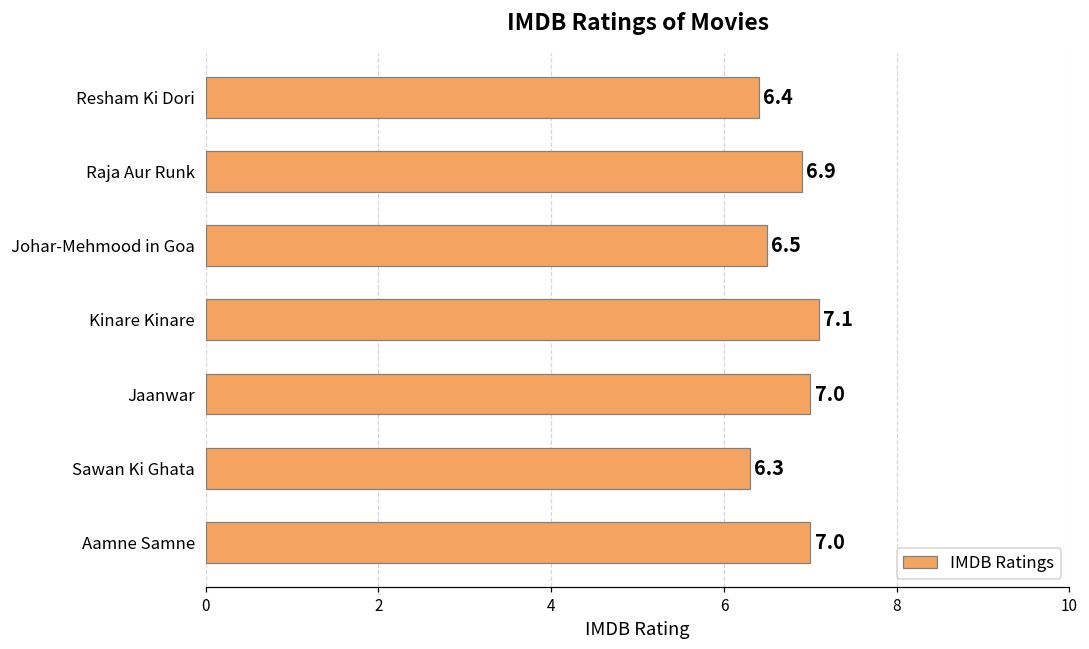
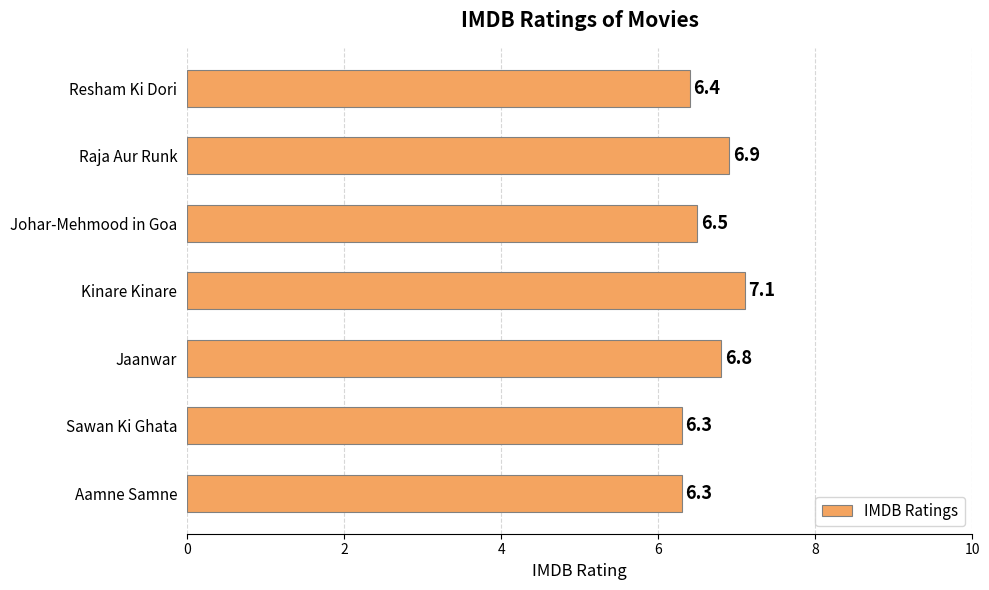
  {
    "Resham Ki Dori": 6.4,
    "Raja Aur Runk": 6.9,
    "Johar-Mehmood in Goa": 6.5,
    "Kinare Kinare": 7.1,
-   "Jaanwar": 7.0,
+   "Jaanwar": 6.8,
    "Sawan Ki Ghata": 6.3,
-   "Aamne Samne": 7.0
+   "Aamne Samne": 6.3
  }
